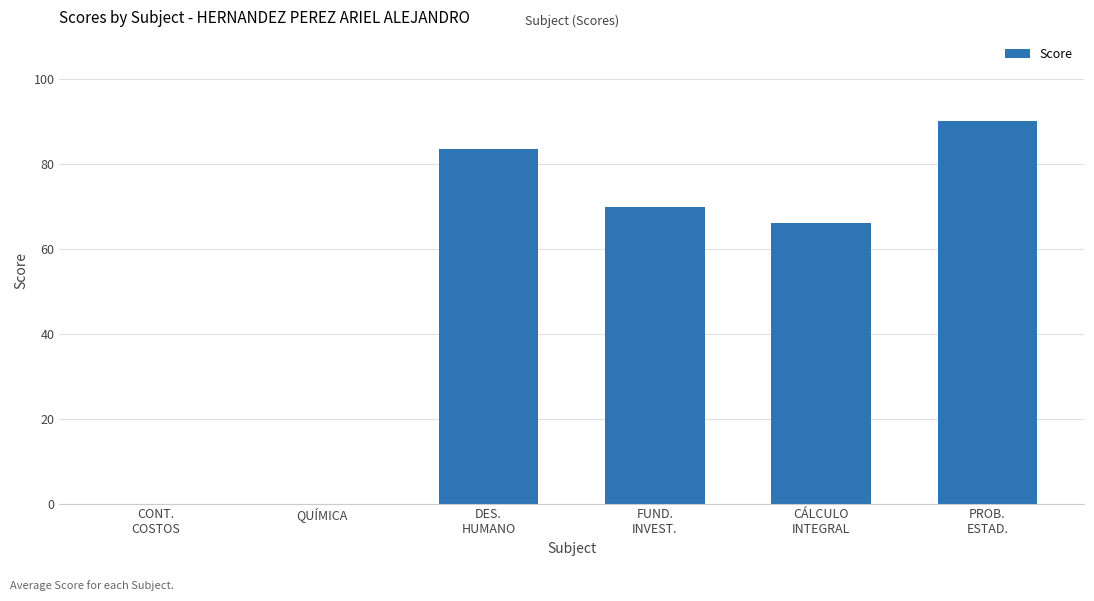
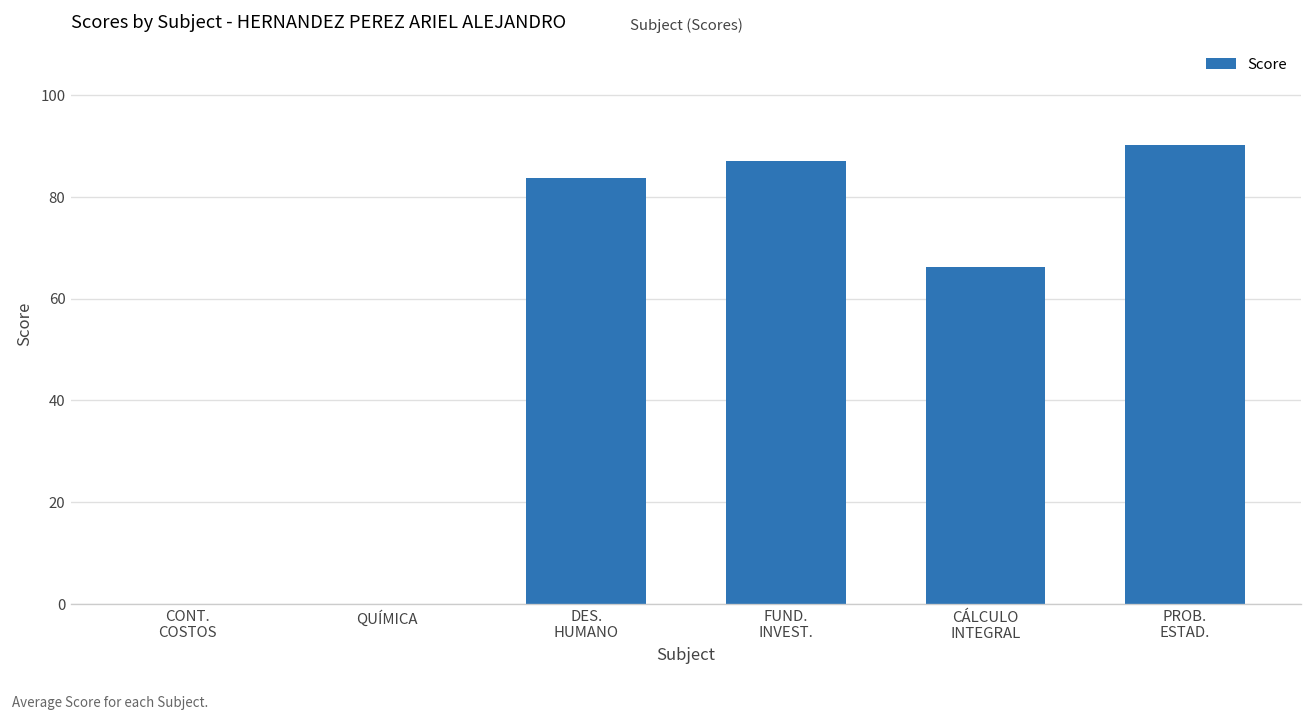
  {
    "CONT. COSTOS": 0,
    "QUÍMICA": 0,
    "DES. HUMANO": 84,
-   "FUND. INVEST.": 70,
+   "FUND. INVEST.": 87,
    "CÁLCULO INTEGRAL": 66,
    "PROB. ESTAD.": 90
  }
